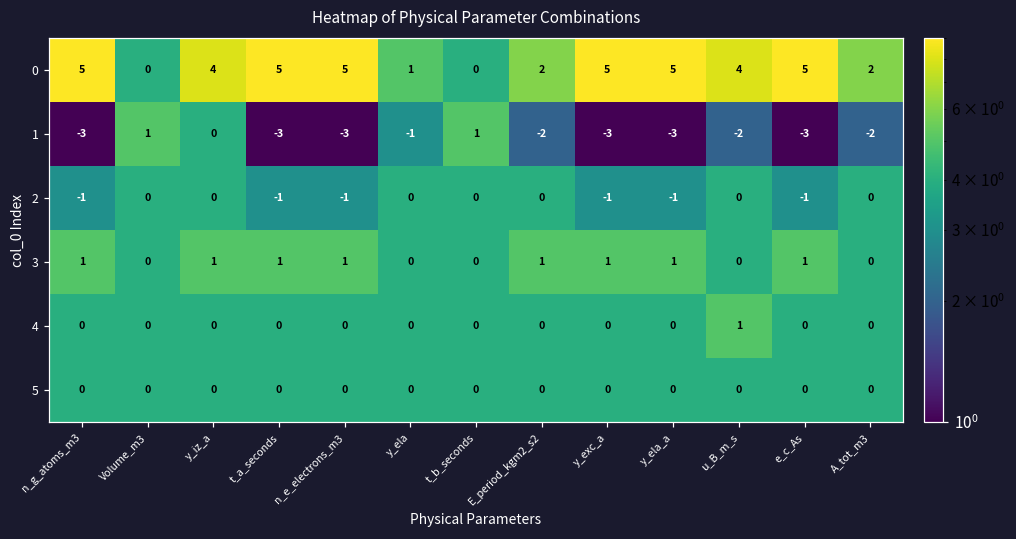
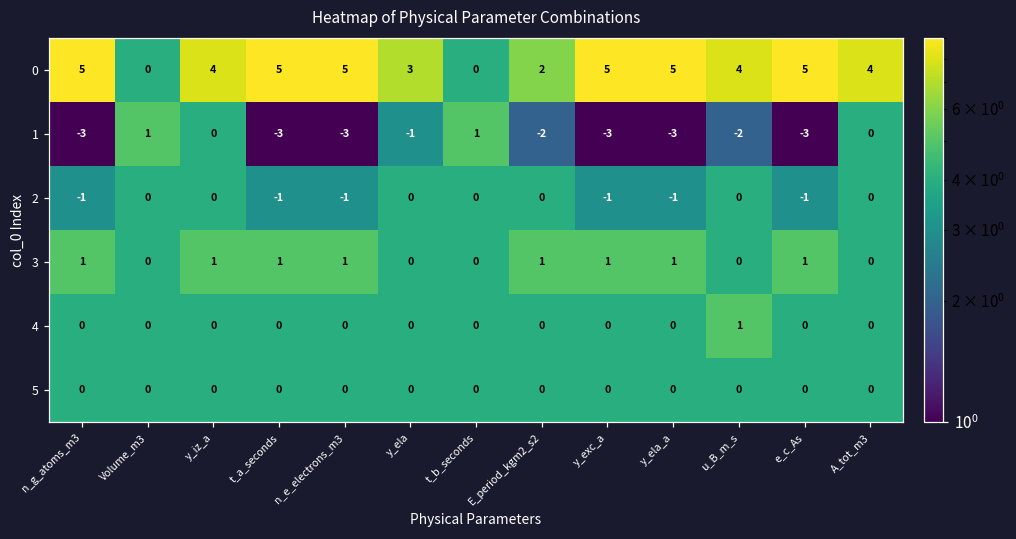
  {
    "0": {
      "n_g_atoms_m3": 5,
      "Volume_m3": 0,
      "y_iz_a": 4,
      "t_a_seconds": 5,
      "n_e_electrons_m3": 5,
-     "y_ela": 1,
+     "y_ela": 3,
      "t_b_seconds": 0,
      "E_period_kgm2_s2": 2,
      "y_exc_a": 5,
      "y_ela_a": 5,
      "u_B_m_s": 4,
      "e_c_As": 5,
-     "A_tot_m3": 2
+     "A_tot_m3": 4
    },
    "1": {
      "n_g_atoms_m3": -3,
      "Volume_m3": 1,
      "y_iz_a": 0,
      "t_a_seconds": -3,
      "n_e_electrons_m3": -3,
      "y_ela": -1,
      "t_b_seconds": 1,
      "E_period_kgm2_s2": -2,
      "y_exc_a": -3,
      "y_ela_a": -3,
      "u_B_m_s": -2,
      "e_c_As": -3,
-     "A_tot_m3": -2
+     "A_tot_m3": 0
    },
    "2": {
      "n_g_atoms_m3": -1,
      "Volume_m3": 0,
      "y_iz_a": 0,
      "t_a_seconds": -1,
      "n_e_electrons_m3": -1,
      "y_ela": 0,
      "t_b_seconds": 0,
      "E_period_kgm2_s2": 0,
      "y_exc_a": -1,
      "y_ela_a": -1,
      "u_B_m_s": 0,
      "e_c_As": -1,
      "A_tot_m3": 0
    },
    "3": {
      "n_g_atoms_m3": 1,
      "Volume_m3": 0,
      "y_iz_a": 1,
      "t_a_seconds": 1,
      "n_e_electrons_m3": 1,
      "y_ela": 0,
      "t_b_seconds": 0,
      "E_period_kgm2_s2": 1,
      "y_exc_a": 1,
      "y_ela_a": 1,
      "u_B_m_s": 0,
      "e_c_As": 1,
      "A_tot_m3": 0
    },
    "4": {
      "n_g_atoms_m3": 0,
      "Volume_m3": 0,
      "y_iz_a": 0,
      "t_a_seconds": 0,
      "n_e_electrons_m3": 0,
      "y_ela": 0,
      "t_b_seconds": 0,
      "E_period_kgm2_s2": 0,
      "y_exc_a": 0,
      "y_ela_a": 0,
      "u_B_m_s": 1,
      "e_c_As": 0,
      "A_tot_m3": 0
    },
    "5": {
      "n_g_atoms_m3": 0,
      "Volume_m3": 0,
      "y_iz_a": 0,
      "t_a_seconds": 0,
      "n_e_electrons_m3": 0,
      "y_ela": 0,
      "t_b_seconds": 0,
      "E_period_kgm2_s2": 0,
      "y_exc_a": 0,
      "y_ela_a": 0,
      "u_B_m_s": 0,
      "e_c_As": 0,
      "A_tot_m3": 0
    }
  }
